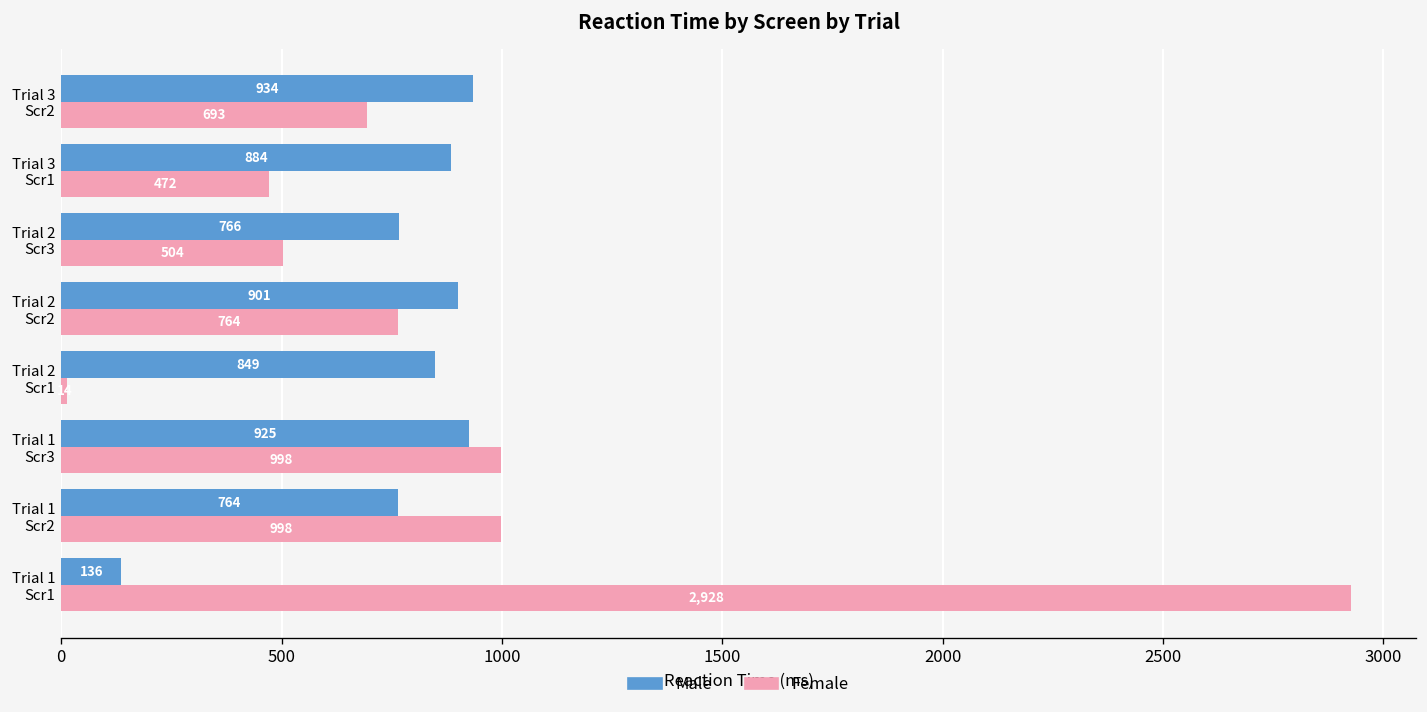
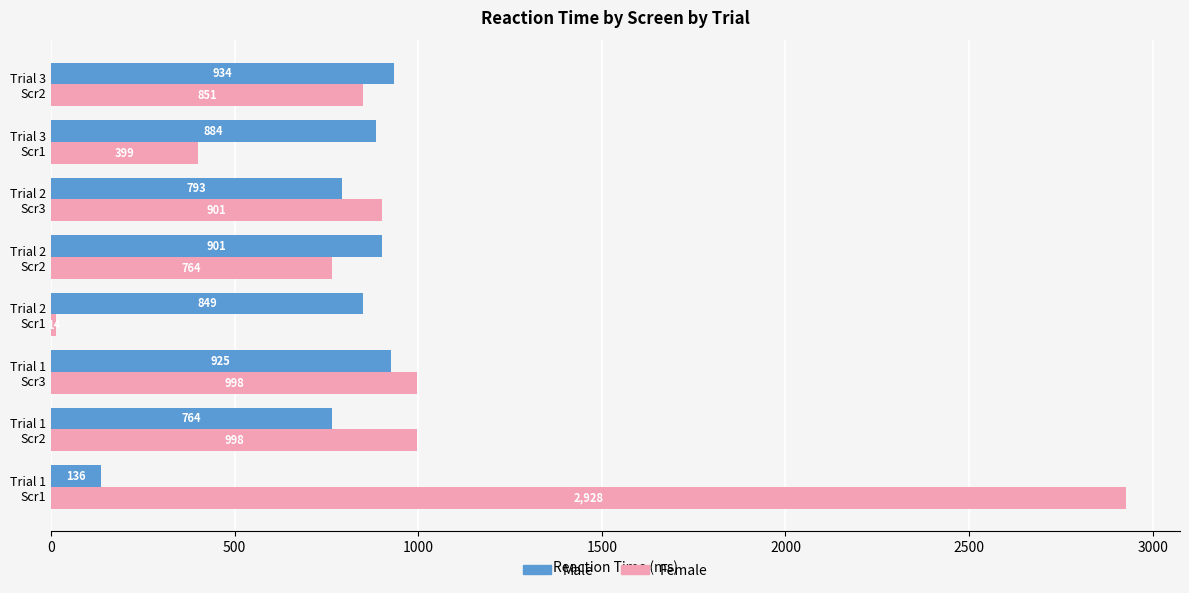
  {
    "Male": {
      "Trial 3 Scr2": "934",
      "Trial 3 Scr1": "884",
-     "Trial 2 Scr3": "766",
+     "Trial 2 Scr3": "793",
      "Trial 2 Scr2": "901",
      "Trial 2 Scr1": "849",
      "Trial 1 Scr3": "925",
      "Trial 1 Scr2": "764",
      "Trial 1 Scr1": "136"
    },
    "Female": {
-     "Trial 3 Scr2": "693",
-     "Trial 3 Scr1": "472",
-     "Trial 2 Scr3": "504",
+     "Trial 3 Scr2": "851",
+     "Trial 3 Scr1": "399",
+     "Trial 2 Scr3": "901",
      "Trial 2 Scr2": "764",
      "Trial 1 Scr3": "998",
      "Trial 1 Scr2": "998",
      "Trial 1 Scr1": "2,928"
    }
  }
